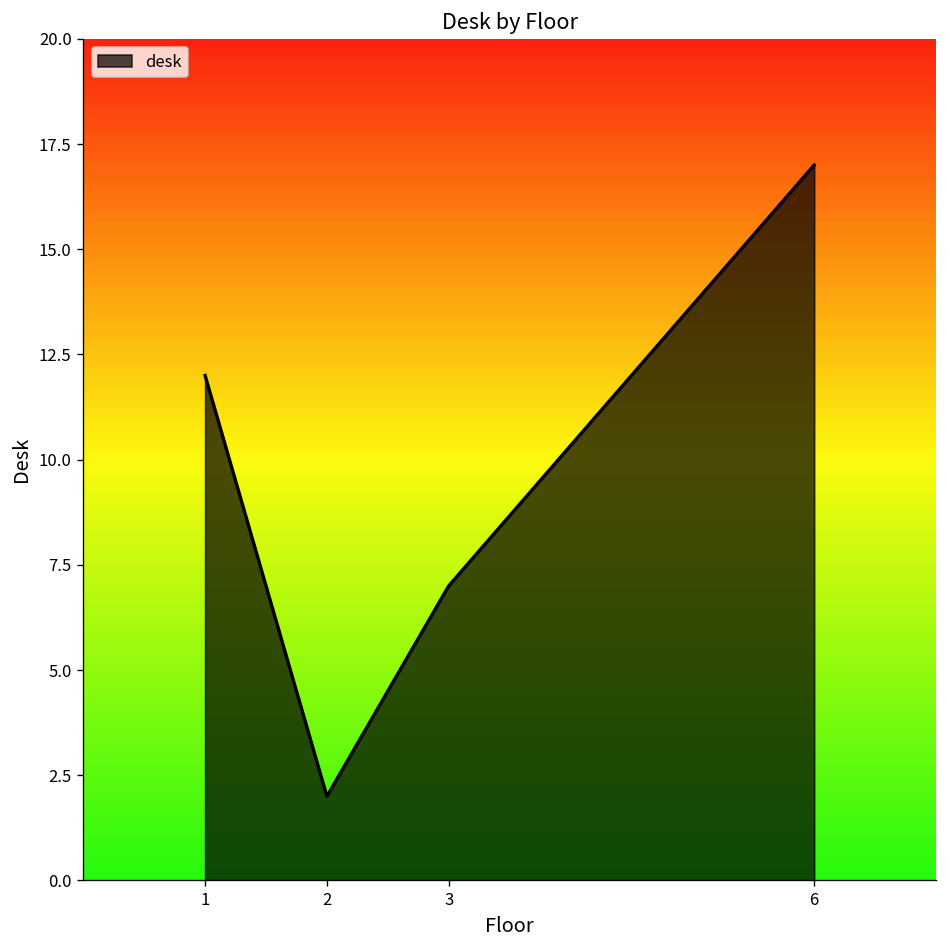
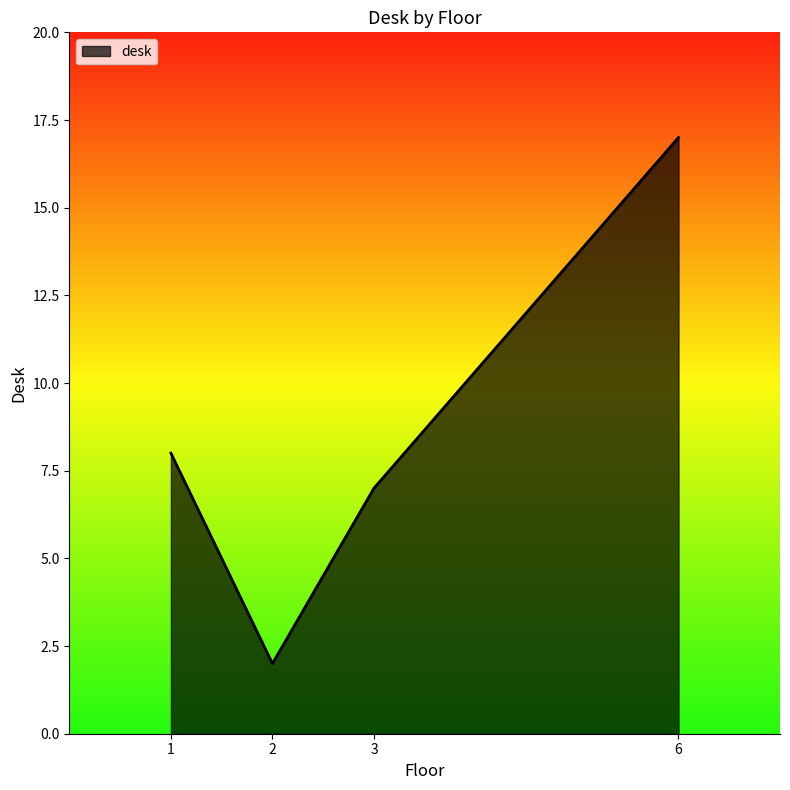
  {
-   "1": 12,
+   "1": 8,
    "2": 2,
    "3": 7,
    "6": 17
  }
